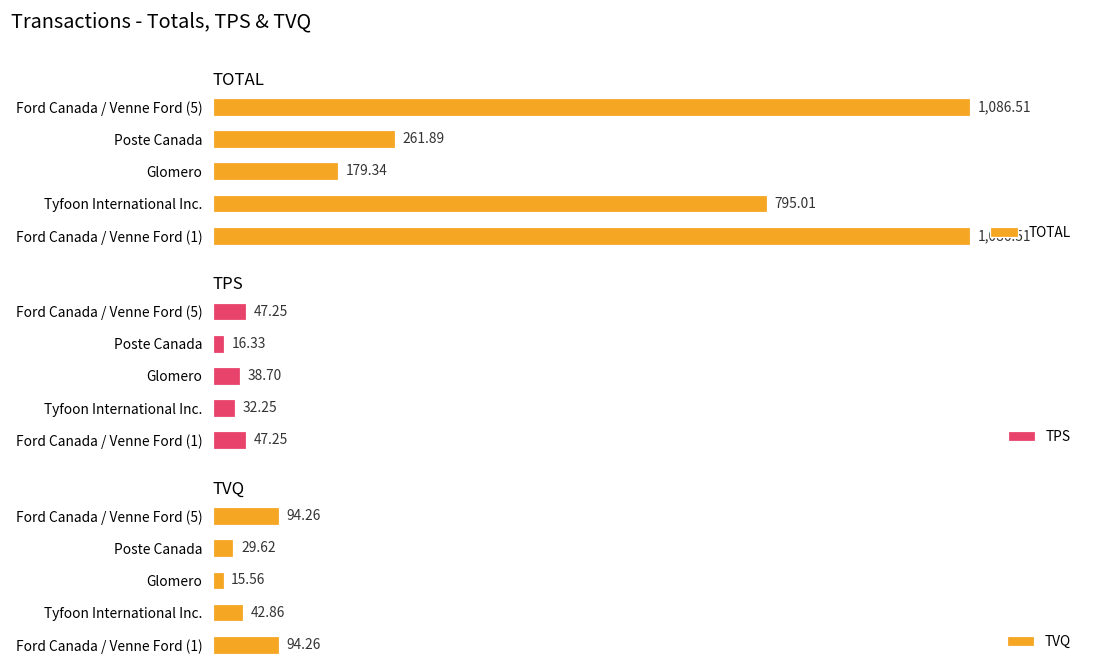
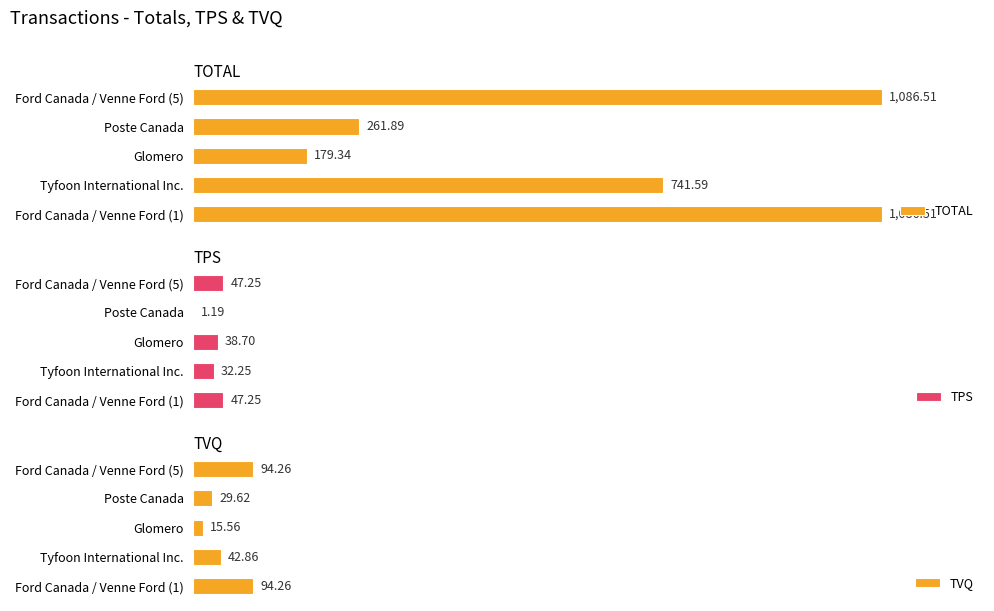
  {
    "TOTAL": {
      "Ford Canada / Venne Ford (5)": "1,086.51",
      "Poste Canada": "261.89",
      "Glomero": "179.34",
-     "Tyfoon International Inc.": "795.01",
+     "Tyfoon International Inc.": "741.59",
      "Ford Canada / Venne Ford (1)": "1,086.51"
    },
    "TPS": {
      "Ford Canada / Venne Ford (5)": "47.25",
-     "Poste Canada": "16.33",
+     "Poste Canada": "1.19",
      "Glomero": "38.70",
      "Tyfoon International Inc.": "32.25",
      "Ford Canada / Venne Ford (1)": "47.25"
    },
    "TVQ": {
      "Ford Canada / Venne Ford (5)": "94.26",
      "Poste Canada": "29.62",
      "Glomero": "15.56",
      "Tyfoon International Inc.": "42.86",
      "Ford Canada / Venne Ford (1)": "94.26"
    }
  }
